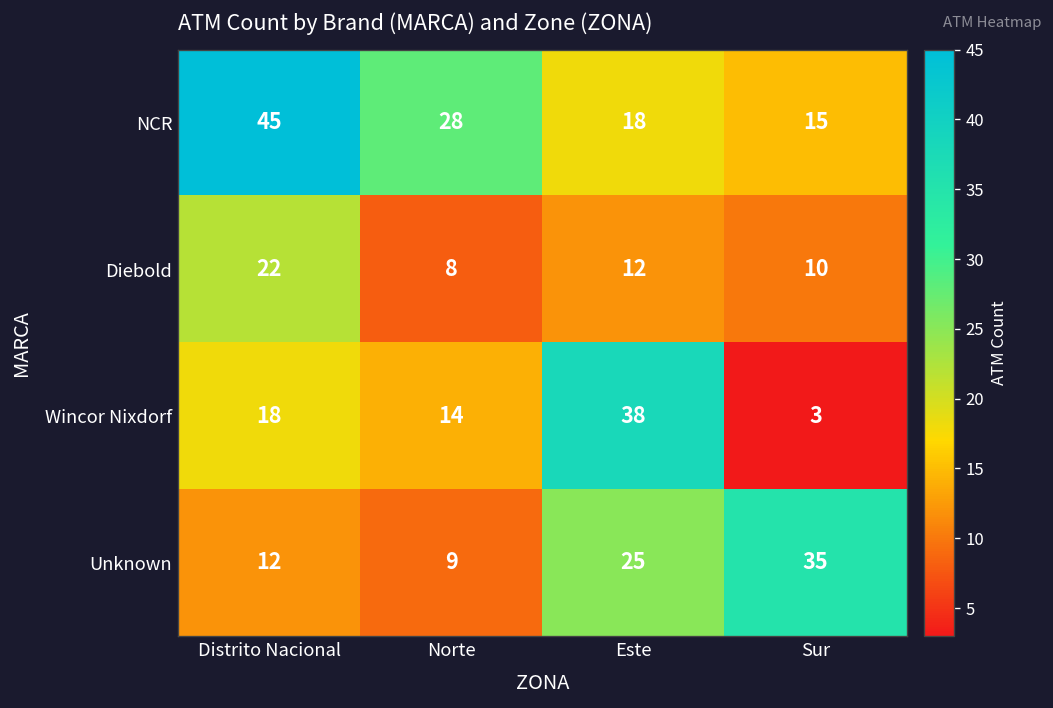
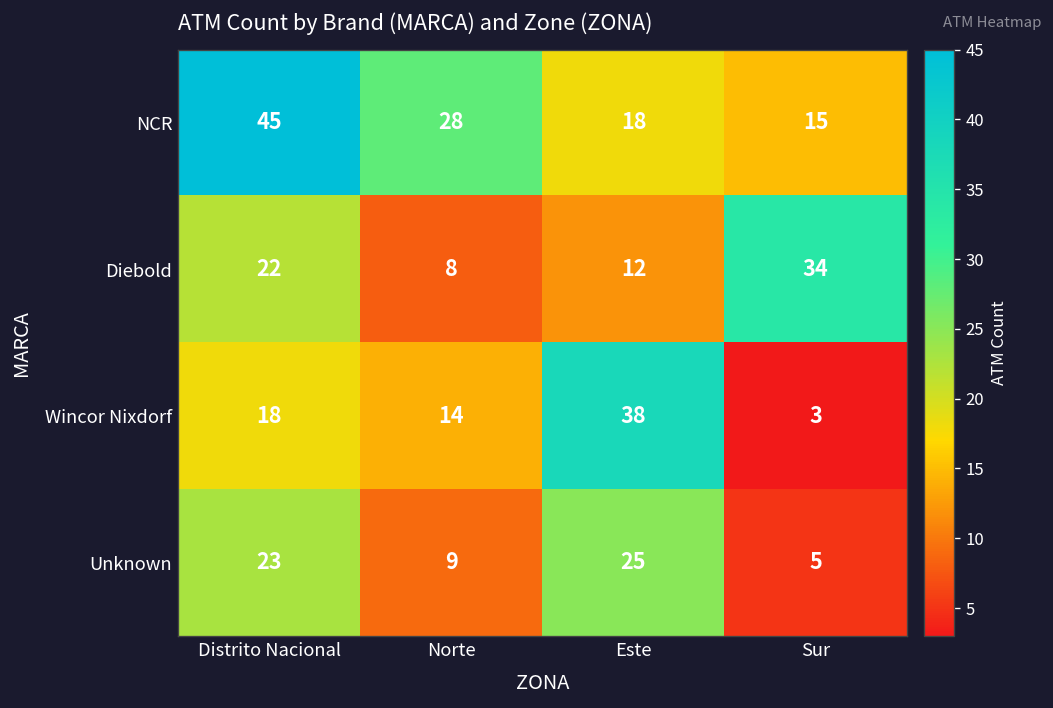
  {
    "NCR": {
      "Distrito Nacional": 45,
      "Norte": 28,
      "Este": 18,
      "Sur": 15
    },
    "Diebold": {
      "Distrito Nacional": 22,
      "Norte": 8,
      "Este": 12,
-     "Sur": 10
+     "Sur": 34
    },
    "Wincor Nixdorf": {
      "Distrito Nacional": 18,
      "Norte": 14,
      "Este": 38,
      "Sur": 3
    },
    "Unknown": {
-     "Distrito Nacional": 12,
+     "Distrito Nacional": 23,
      "Norte": 9,
      "Este": 25,
-     "Sur": 35
+     "Sur": 5
    }
  }
